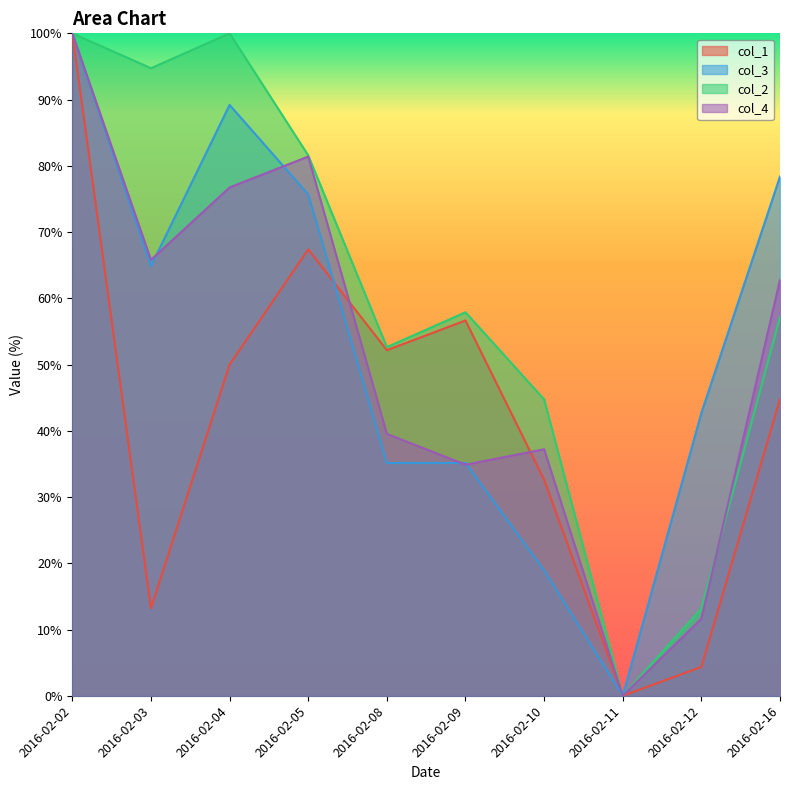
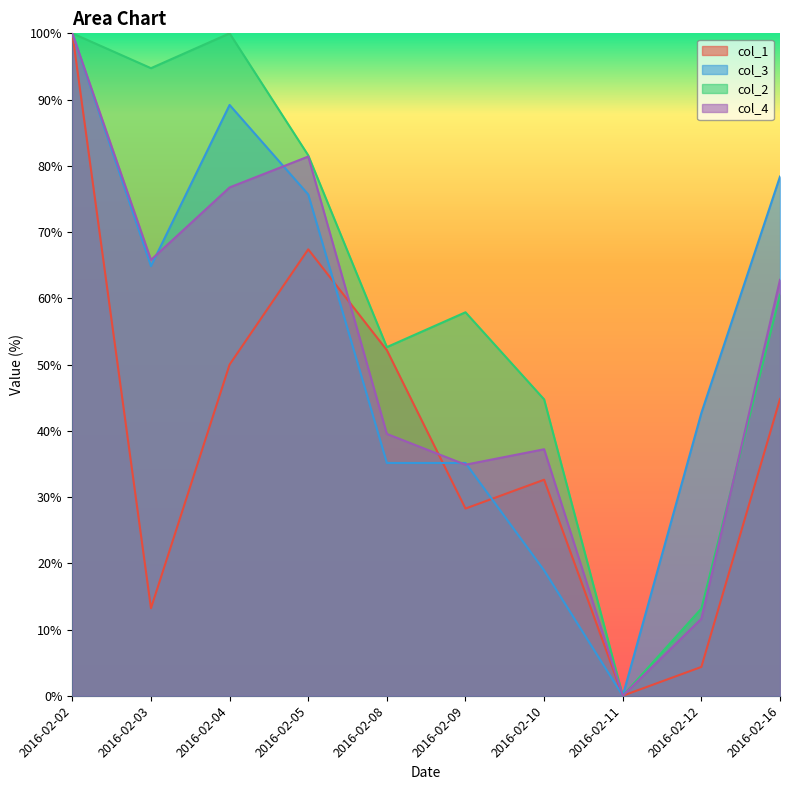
  {
    "col_1": {
      "2016-02-03": "13%",
      "2016-02-04": "50%",
      "2016-02-05": "67%",
      "2016-02-08": "52%",
-     "2016-02-09": "57%",
+     "2016-02-09": "28%",
      "2016-02-10": "33%",
      "2016-02-12": "4%",
      "2016-02-16": "45%"
    },
    "col_3": {
      "2016-02-03": "65%",
      "2016-02-04": "89%",
      "2016-02-05": "76%",
      "2016-02-08": "35%",
      "2016-02-10": "19%",
      "2016-02-12": "43%",
      "2016-02-16": "78%"
    },
    "col_2": {
      "2016-02-03": "95%",
      "2016-02-04": "100%",
      "2016-02-08": "53%",
      "2016-02-09": "58%",
      "2016-02-10": "45%",
      "2016-02-12": "13%",
-     "2016-02-16": "57%"
+     "2016-02-16": "61%"
    },
    "col_4": {
      "2016-02-03": "66%",
      "2016-02-04": "77%",
      "2016-02-08": "40%",
      "2016-02-10": "37%",
      "2016-02-12": "12%",
      "2016-02-16": "63%"
    }
  }
